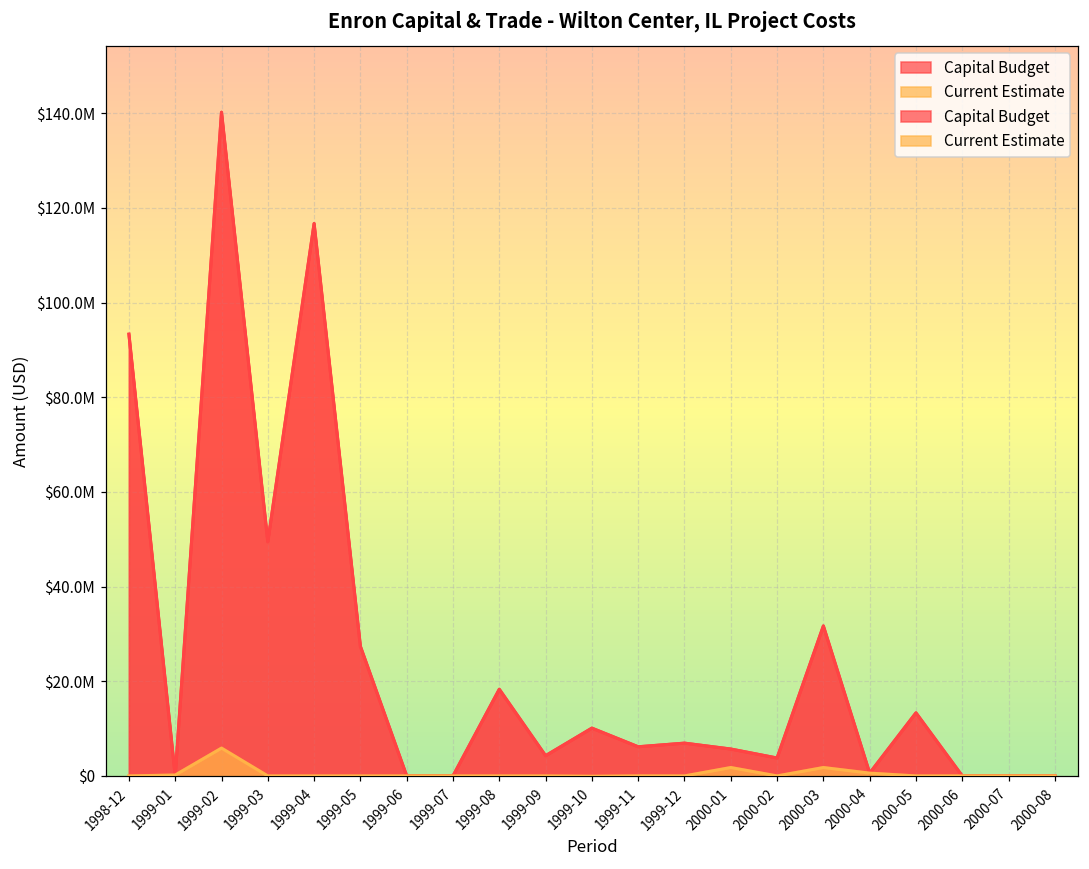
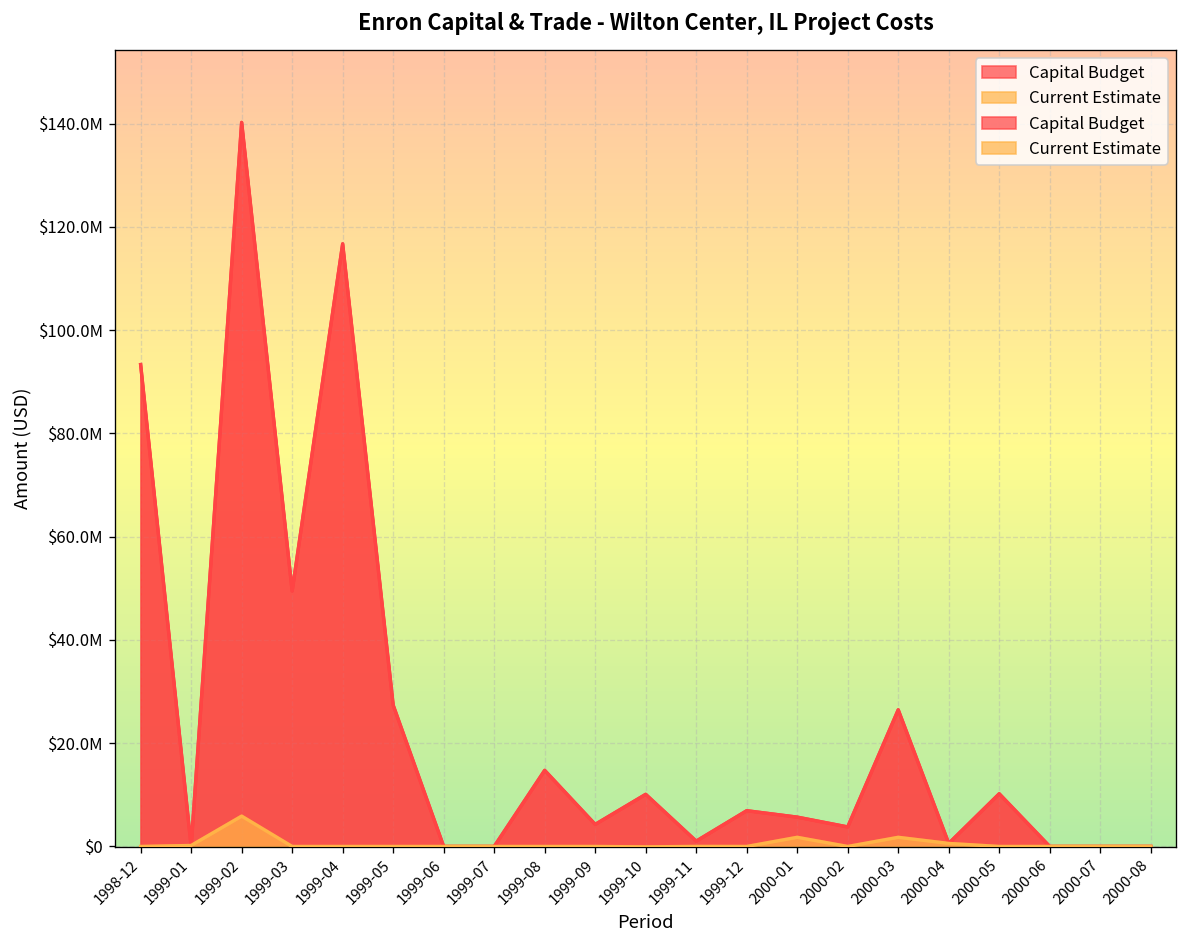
  {
    "Capital Budget": {
      "1998-12": "$93000000",
      "1999-02": "$140000000",
      "1999-03": "$49000000",
      "1999-04": "$117000000",
      "1999-05": "$27000000",
-     "1999-08": "$18000000",
+     "1999-08": "$15000000",
      "1999-09": "$4000000",
      "1999-10": "$10000000",
-     "1999-11": "$6000000",
+     "1999-11": "$1000000",
      "1999-12": "$7000000",
      "2000-01": "$6000000",
      "2000-02": "$4000000",
-     "2000-03": "$32000000",
-     "2000-05": "$13000000"
+     "2000-03": "$26000000",
+     "2000-05": "$10000000"
    }
  }
